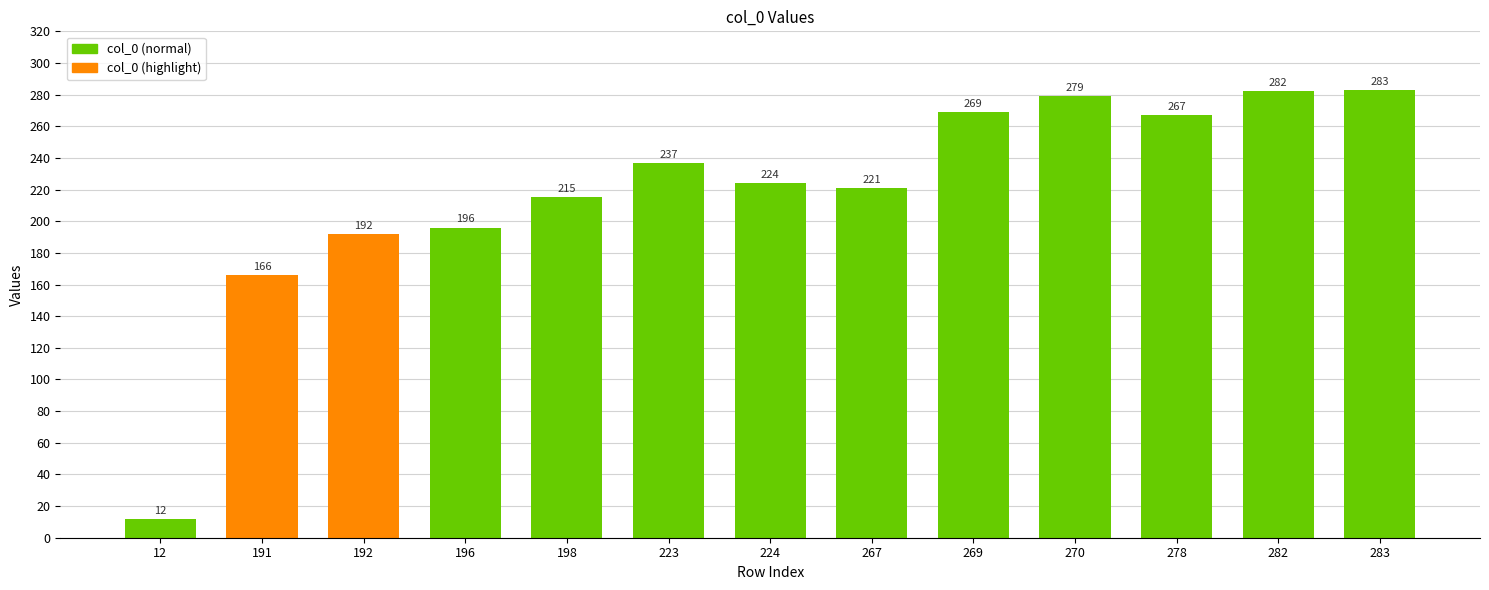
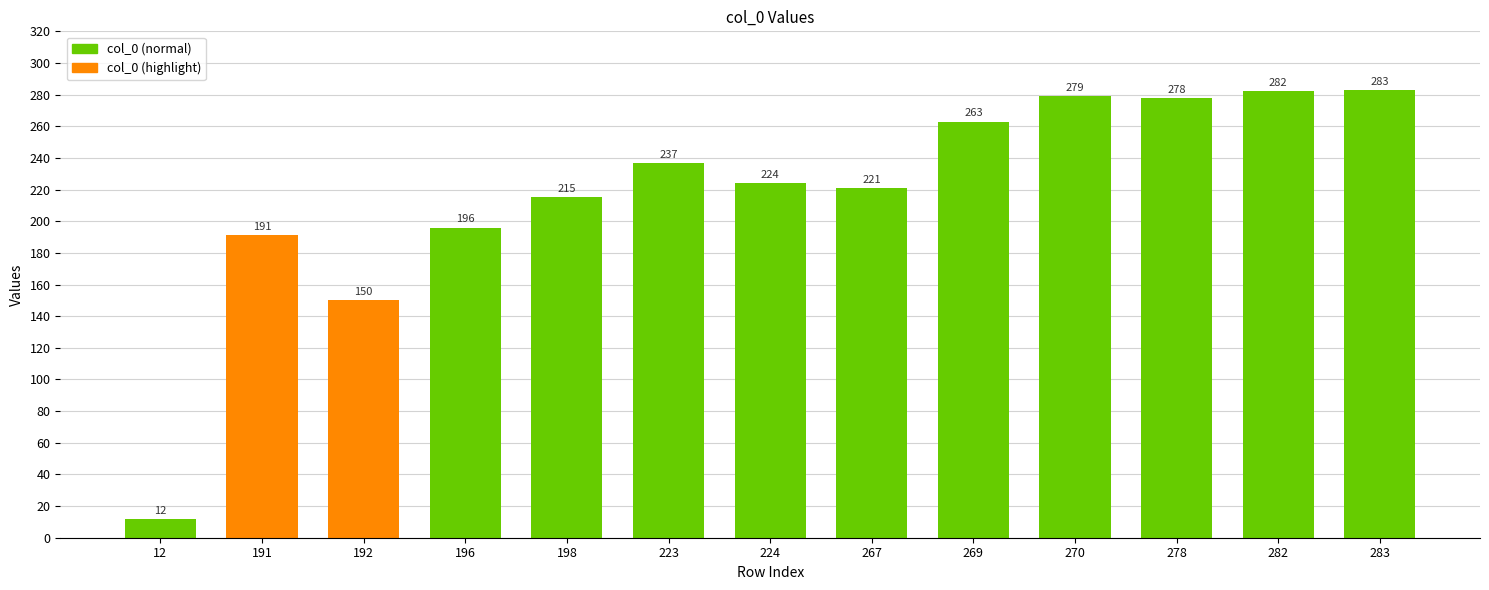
  {
    "12": 12,
-   "191": 166,
-   "192": 192,
+   "191": 191,
+   "192": 150,
    "196": 196,
    "198": 215,
    "223": 237,
    "224": 224,
    "267": 221,
-   "269": 269,
+   "269": 263,
    "270": 279,
-   "278": 267,
+   "278": 278,
    "282": 282,
    "283": 283
  }
